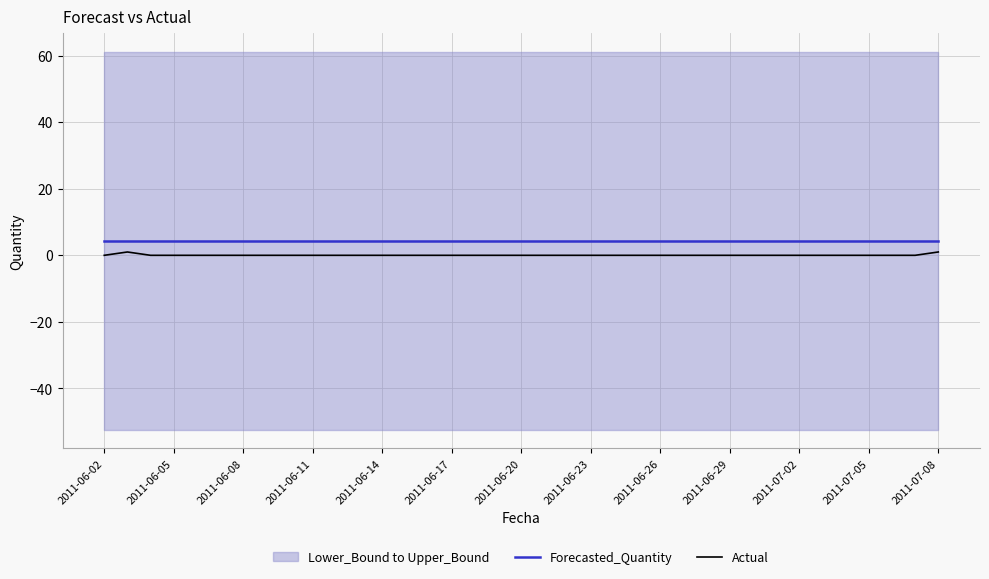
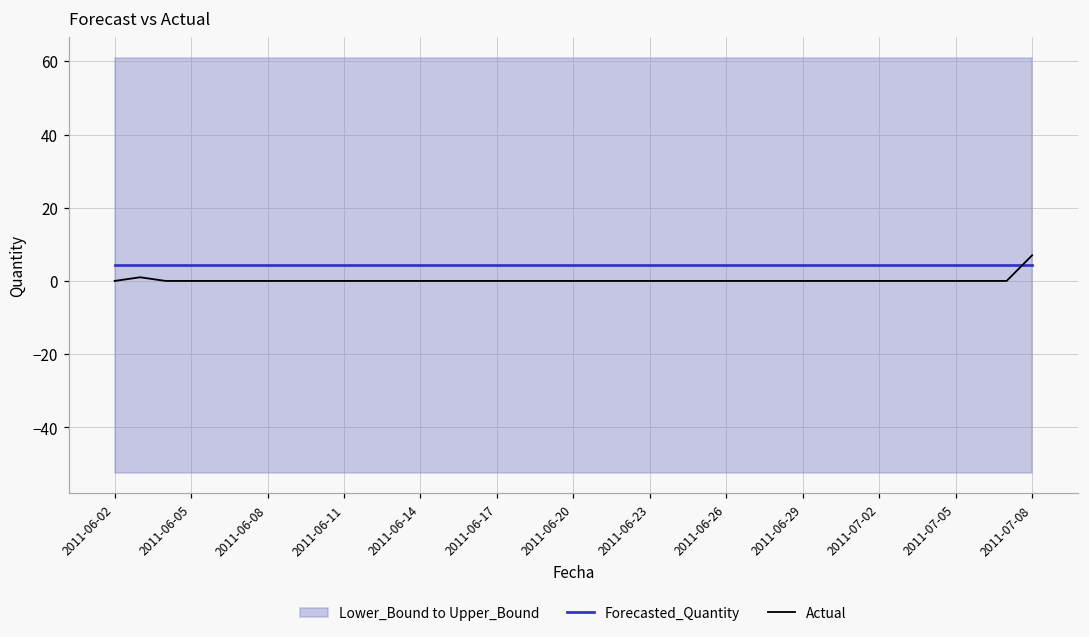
  {
    "Forecasted_Quantity": {
      "2011-06-02": 4,
      "2011-06-05": 4,
      "2011-06-08": 4,
      "2011-06-11": 4,
      "2011-06-14": 4,
      "2011-06-17": 4,
      "2011-06-20": 4,
      "2011-06-23": 4,
      "2011-06-26": 4,
      "2011-06-29": 4,
      "2011-07-02": 4,
      "2011-07-05": 4,
      "2011-07-08": 4
    },
    "Lower_Bound to Upper_Bound": {
      "2011-06-02": 61,
      "2011-06-05": 61,
      "2011-06-08": 61,
      "2011-06-11": 61,
      "2011-06-14": 61,
      "2011-06-17": 61,
      "2011-06-20": 61,
      "2011-06-23": 61,
      "2011-06-26": 61,
      "2011-06-29": 61,
      "2011-07-02": 61,
      "2011-07-05": 61,
      "2011-07-08": 61
    },
    "Actual": {
      "2011-06-02": 0,
      "2011-06-05": 0,
      "2011-06-08": 0,
      "2011-06-11": 0,
      "2011-06-14": 0,
      "2011-06-17": 0,
      "2011-06-20": 0,
      "2011-06-23": 0,
      "2011-06-26": 0,
      "2011-06-29": 0,
      "2011-07-02": 0,
      "2011-07-05": 0,
-     "2011-07-08": 1
+     "2011-07-08": 7
    }
  }
